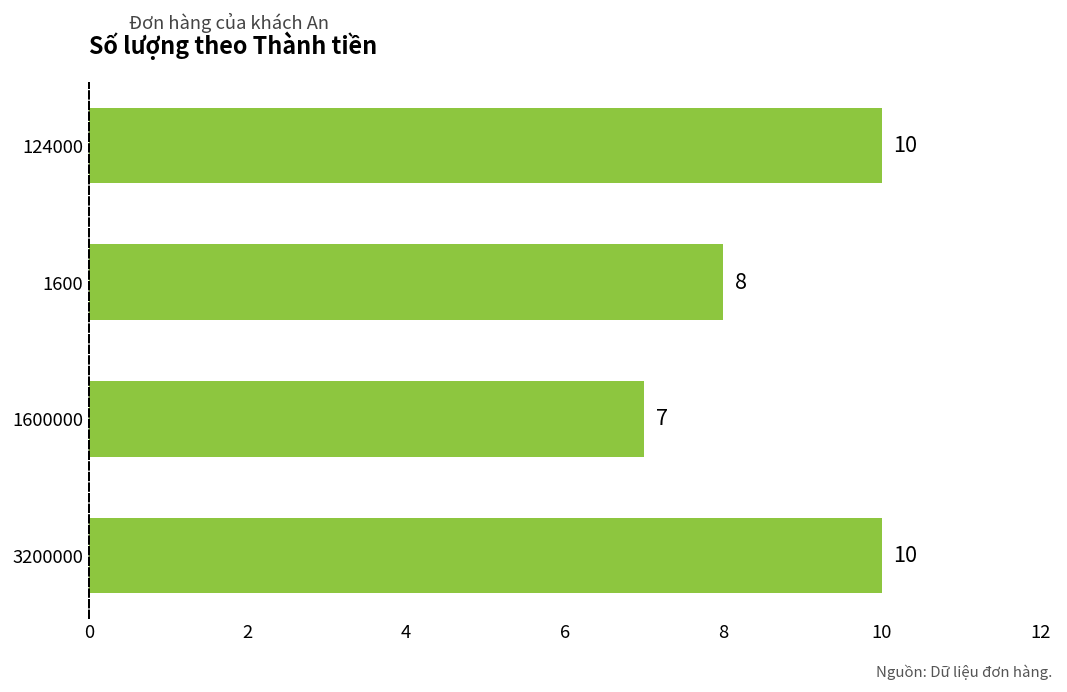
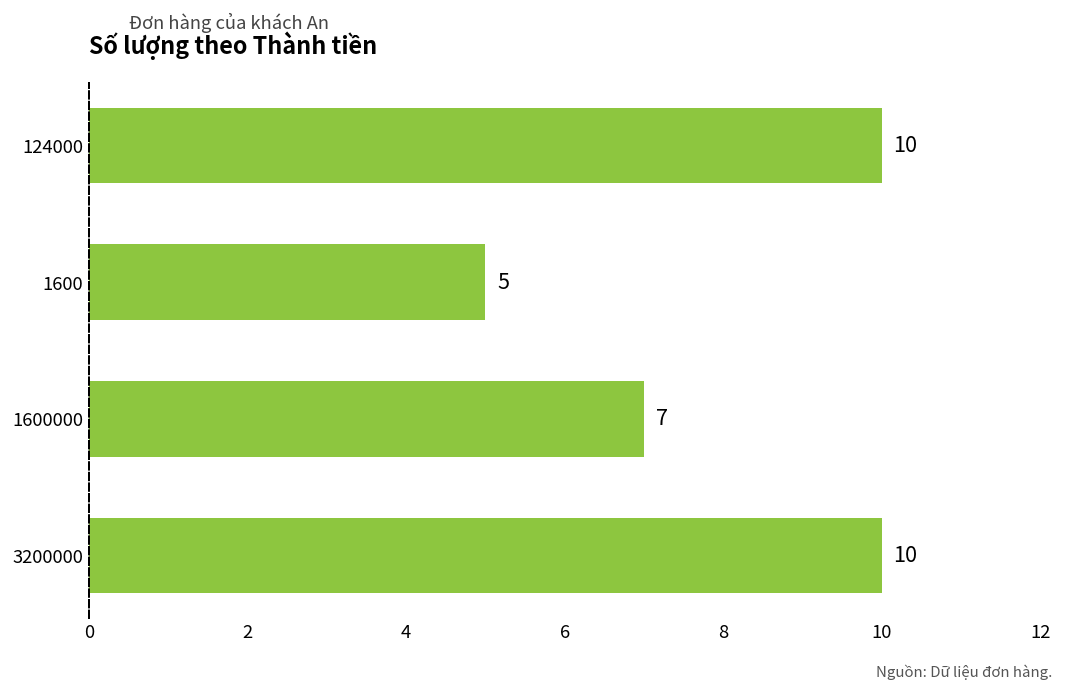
  {
    "124000": 10,
-   "1600": 8,
+   "1600": 5,
    "1600000": 7,
    "3200000": 10
  }
